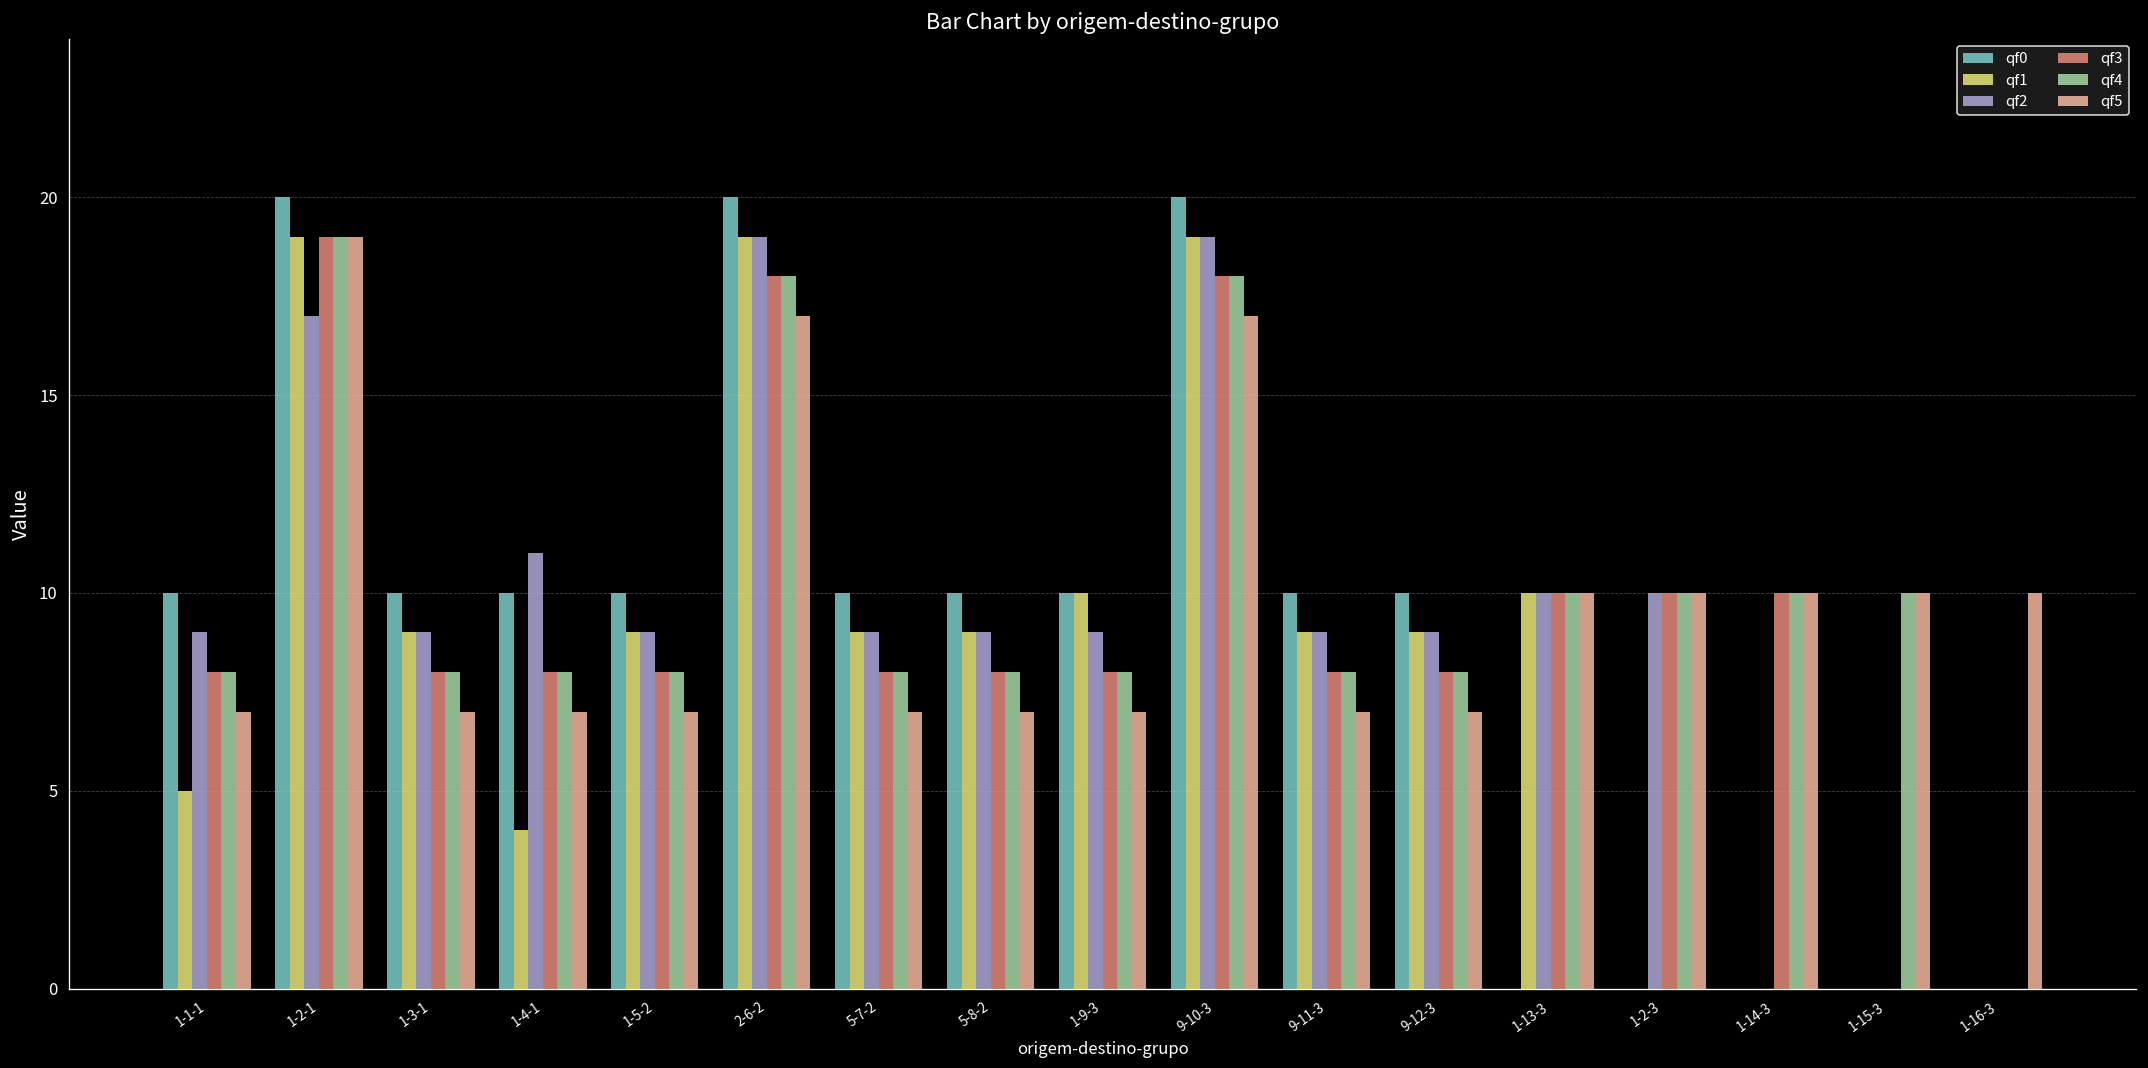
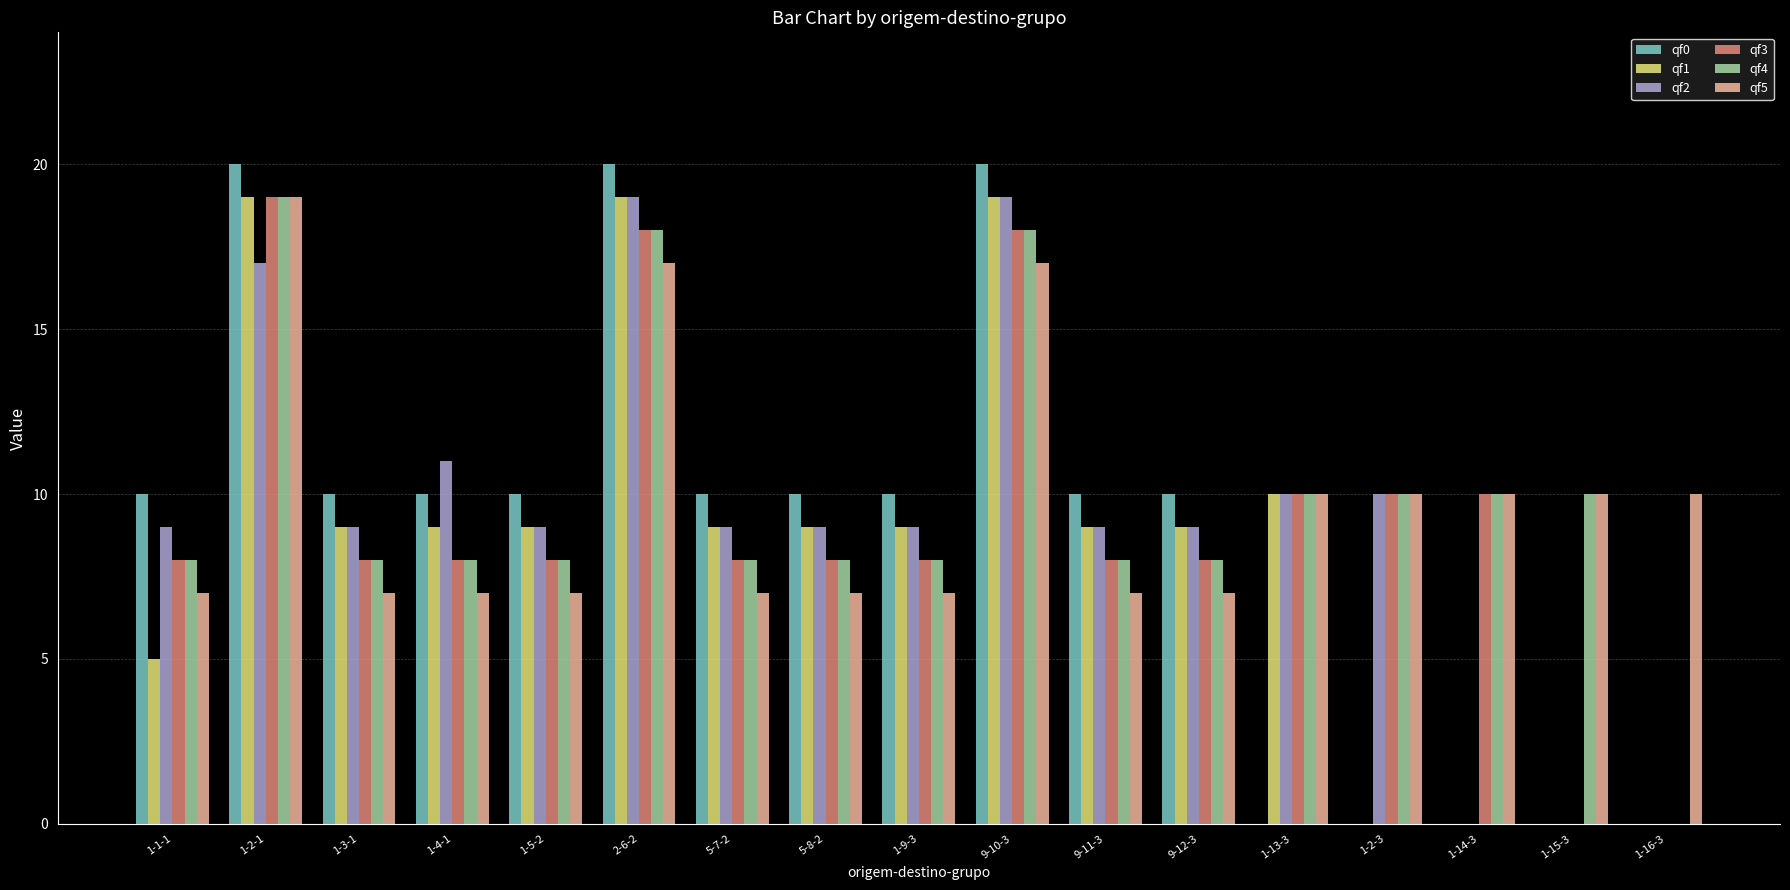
  {
    "qf1": {
      "1-1-1": 5,
      "1-2-1": 19,
      "1-3-1": 9,
-     "1-4-1": 4,
+     "1-4-1": 9,
      "1-5-2": 9,
      "2-6-2": 19,
      "5-7-2": 9,
      "5-8-2": 9,
-     "1-9-3": 10,
+     "1-9-3": 9,
      "9-10-3": 19,
      "9-11-3": 9,
      "9-12-3": 9,
      "1-13-3": 10,
      "1-2-3": 0,
      "1-14-3": 0,
      "1-15-3": 0,
      "1-16-3": 0
    },
    "qf2": {
      "1-1-1": 9,
      "1-2-1": 17,
      "1-3-1": 9,
      "1-4-1": 11,
      "1-5-2": 9,
      "2-6-2": 19,
      "5-7-2": 9,
      "5-8-2": 9,
      "1-9-3": 9,
      "9-10-3": 19,
      "9-11-3": 9,
      "9-12-3": 9,
      "1-13-3": 10,
      "1-2-3": 10,
      "1-14-3": 0,
      "1-15-3": 0,
      "1-16-3": 0
    }
  }
